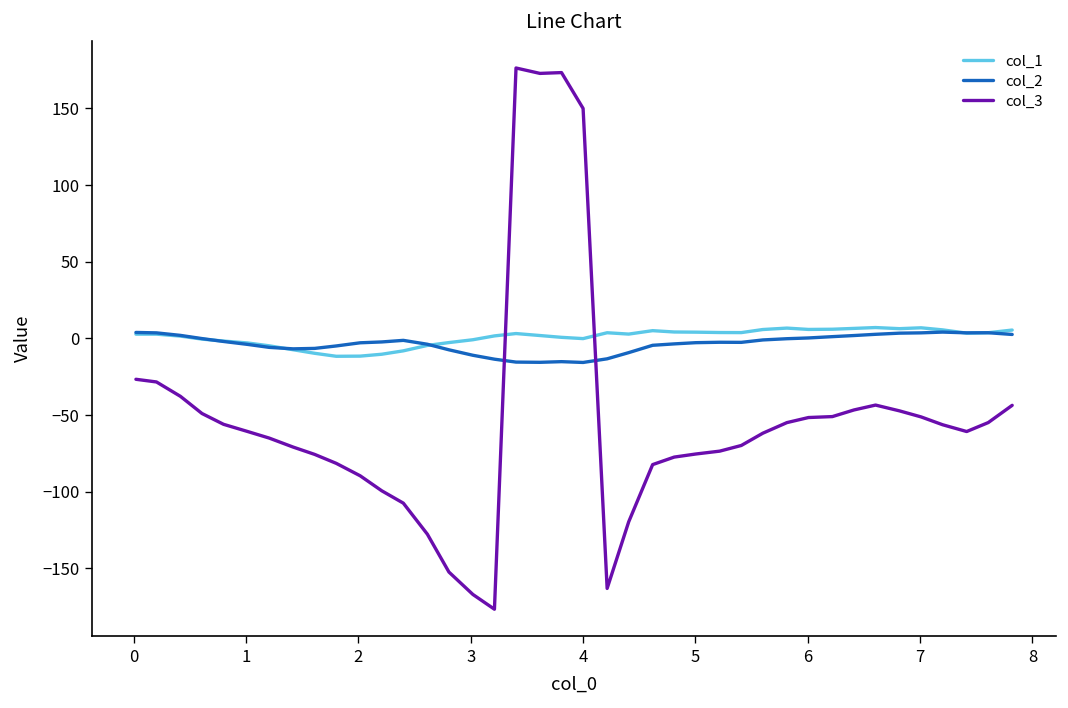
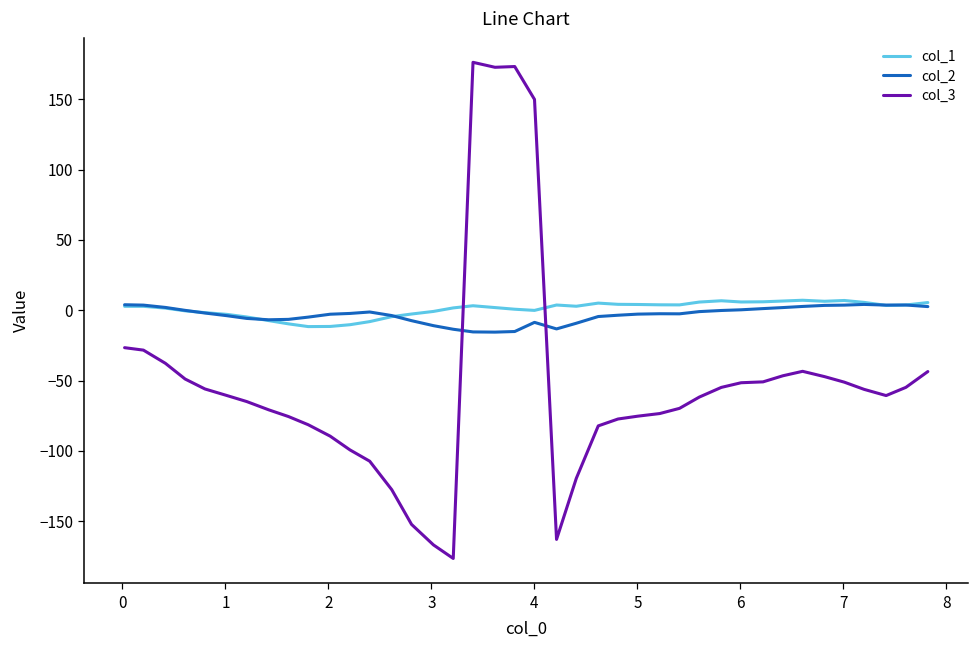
  {
    "col_1": {
      "4": 0
    },
    "col_2": {
-     "4": -16
+     "4": -9
    },
    "col_3": {
      "4": 150
    }
  }
